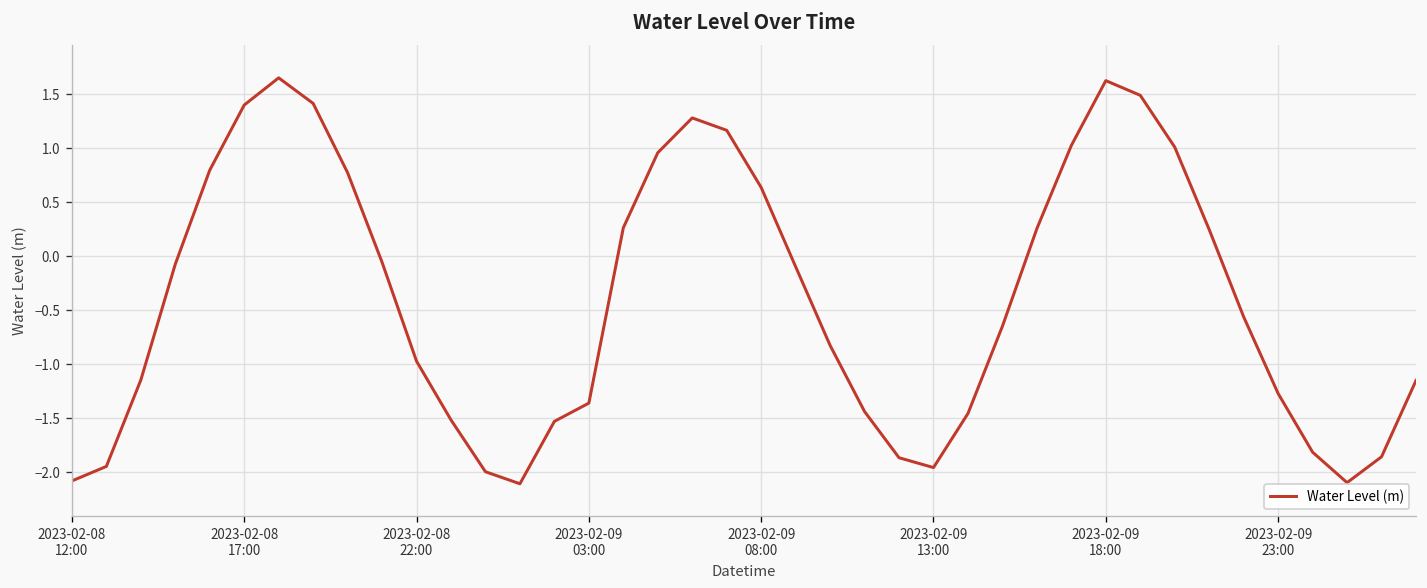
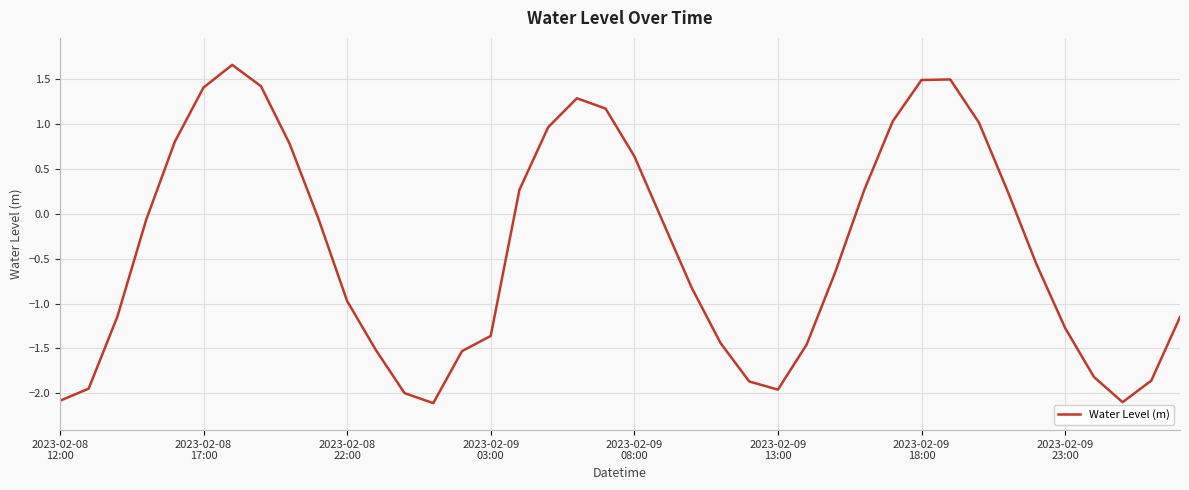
  {
    "2023-02-08 12:00": -2.1,
    "2023-02-08 17:00": 1.4,
    "2023-02-08 22:00": -1.0,
    "2023-02-09 03:00": -1.4,
    "2023-02-09 08:00": 0.6,
    "2023-02-09 13:00": -2.0,
-   "2023-02-09 18:00": 1.6,
+   "2023-02-09 18:00": 1.5,
    "2023-02-09 23:00": -1.3
  }
